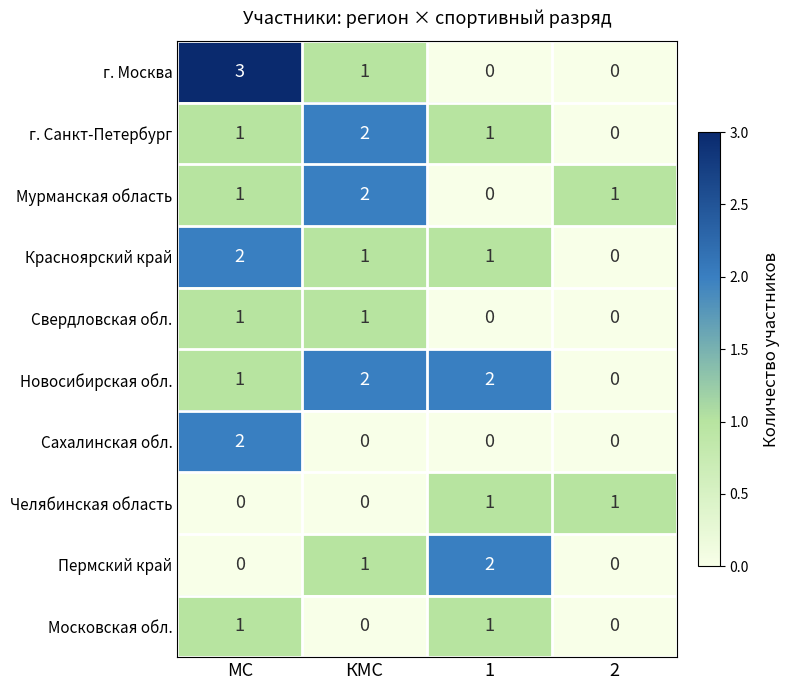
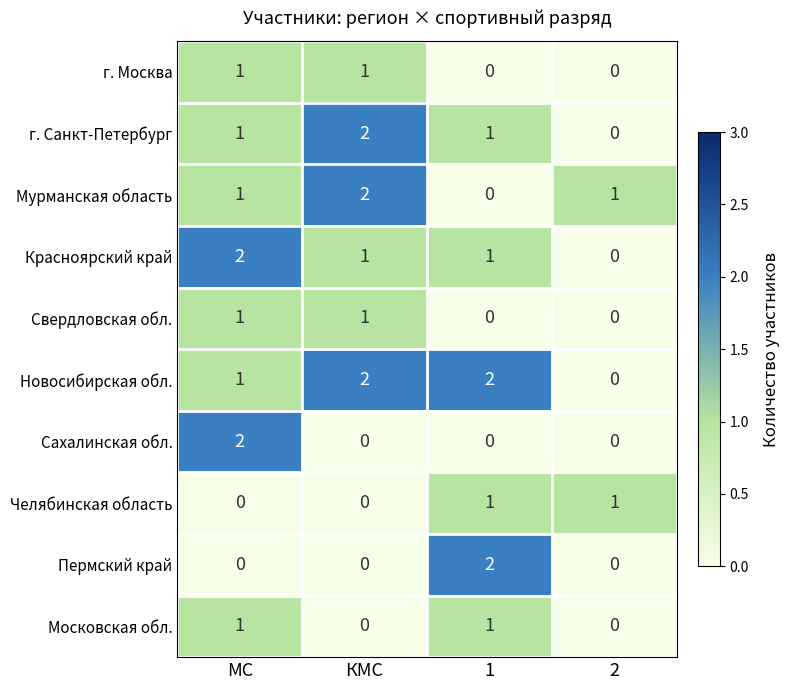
  {
    "г. Москва": {
-     "МС": 3,
+     "МС": 1,
      "КМС": 1,
      "1": 0,
      "2": 0
    },
    "г. Санкт-Петербург": {
      "МС": 1,
      "КМС": 2,
      "1": 1,
      "2": 0
    },
    "Мурманская область": {
      "МС": 1,
      "КМС": 2,
      "1": 0,
      "2": 1
    },
    "Красноярский край": {
      "МС": 2,
      "КМС": 1,
      "1": 1,
      "2": 0
    },
    "Свердловская обл.": {
      "МС": 1,
      "КМС": 1,
      "1": 0,
      "2": 0
    },
    "Новосибирская обл.": {
      "МС": 1,
      "КМС": 2,
      "1": 2,
      "2": 0
    },
    "Сахалинская обл.": {
      "МС": 2,
      "КМС": 0,
      "1": 0,
      "2": 0
    },
    "Челябинская область": {
      "МС": 0,
      "КМС": 0,
      "1": 1,
      "2": 1
    },
    "Пермский край": {
      "МС": 0,
-     "КМС": 1,
+     "КМС": 0,
      "1": 2,
      "2": 0
    },
    "Московская обл.": {
      "МС": 1,
      "КМС": 0,
      "1": 1,
      "2": 0
    }
  }
